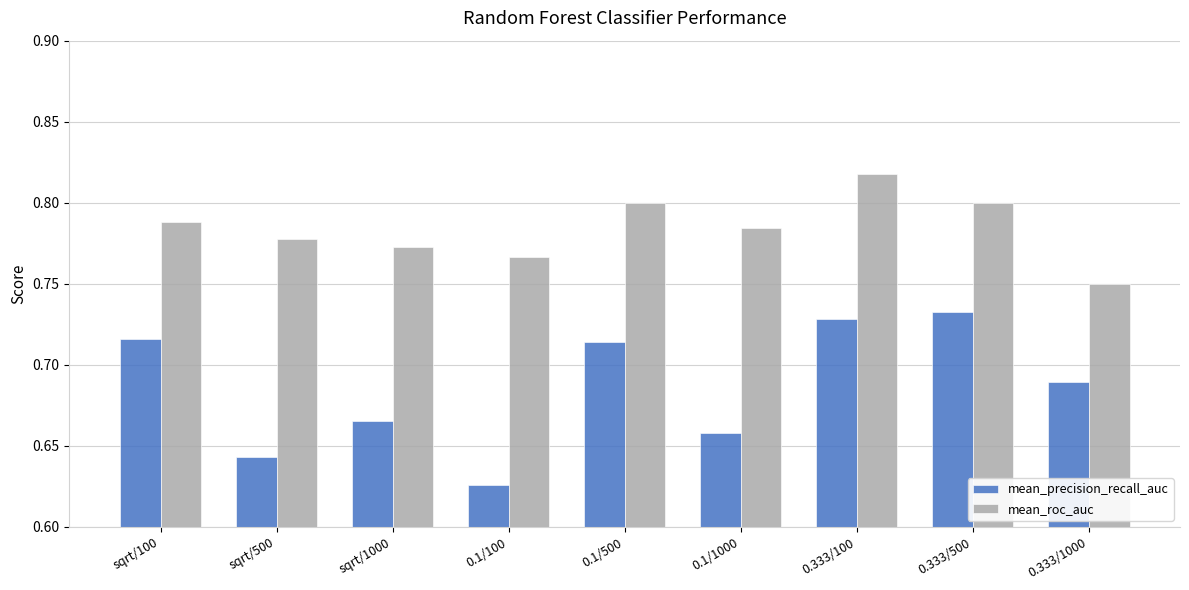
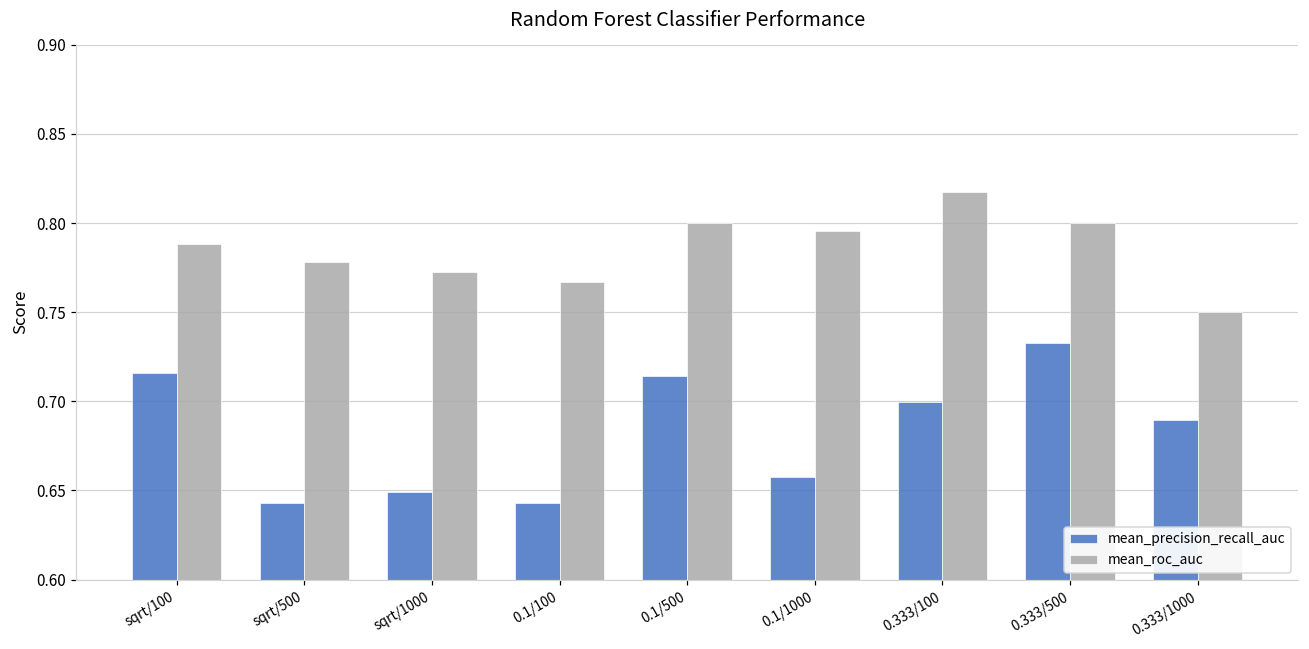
  {
    "mean_precision_recall_auc": {
      "sqrt/100": 0.716,
      "sqrt/500": 0.643,
-     "sqrt/1000": 0.666,
-     "0.1/100": 0.626,
+     "sqrt/1000": 0.649,
+     "0.1/100": 0.643,
      "0.1/500": 0.714,
      "0.1/1000": 0.658,
-     "0.333/100": 0.728,
+     "0.333/100": 0.700,
      "0.333/500": 0.733,
      "0.333/1000": 0.690
    },
    "mean_roc_auc": {
      "sqrt/100": 0.788,
      "sqrt/500": 0.778,
      "sqrt/1000": 0.773,
      "0.1/100": 0.767,
      "0.1/500": 0.800,
-     "0.1/1000": 0.784,
+     "0.1/1000": 0.795,
      "0.333/100": 0.818,
      "0.333/500": 0.800,
      "0.333/1000": 0.750
    }
  }
